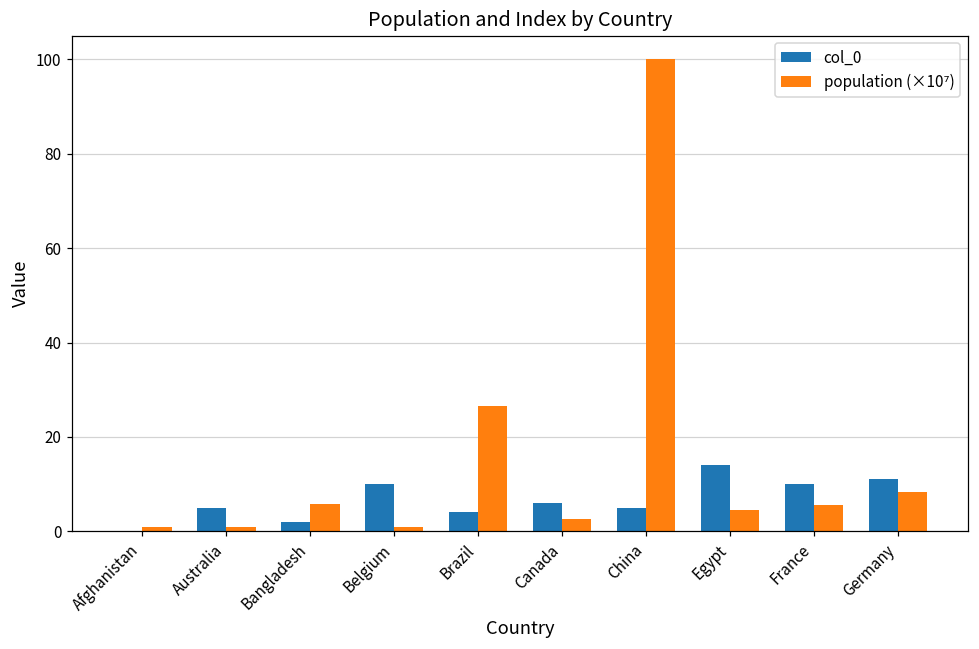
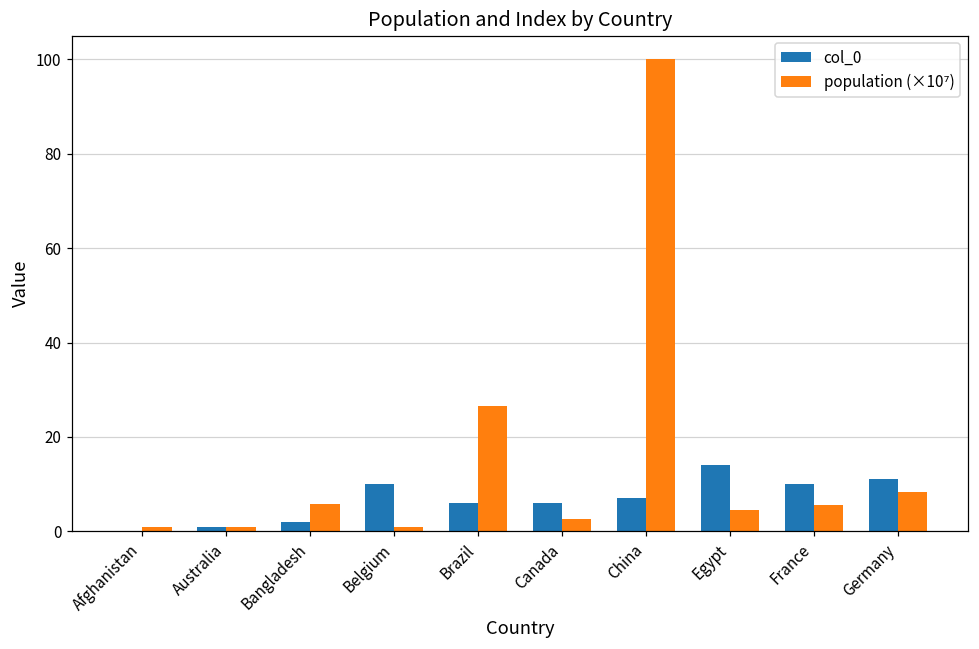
  {
    "col_0": {
      "Afghanistan": 0,
-     "Australia": 5,
+     "Australia": 1,
      "Bangladesh": 2,
      "Belgium": 10,
-     "Brazil": 4,
+     "Brazil": 6,
      "Canada": 6,
-     "China": 5,
+     "China": 7,
      "Egypt": 14,
      "France": 10,
      "Germany": 11
    },
    "population (×10⁷)": {
      "Afghanistan": 1,
      "Australia": 1,
      "Bangladesh": 6,
      "Belgium": 1,
      "Brazil": 26,
      "Canada": 3,
      "China": 100,
      "Egypt": 5,
      "France": 6,
      "Germany": 8
    }
  }
